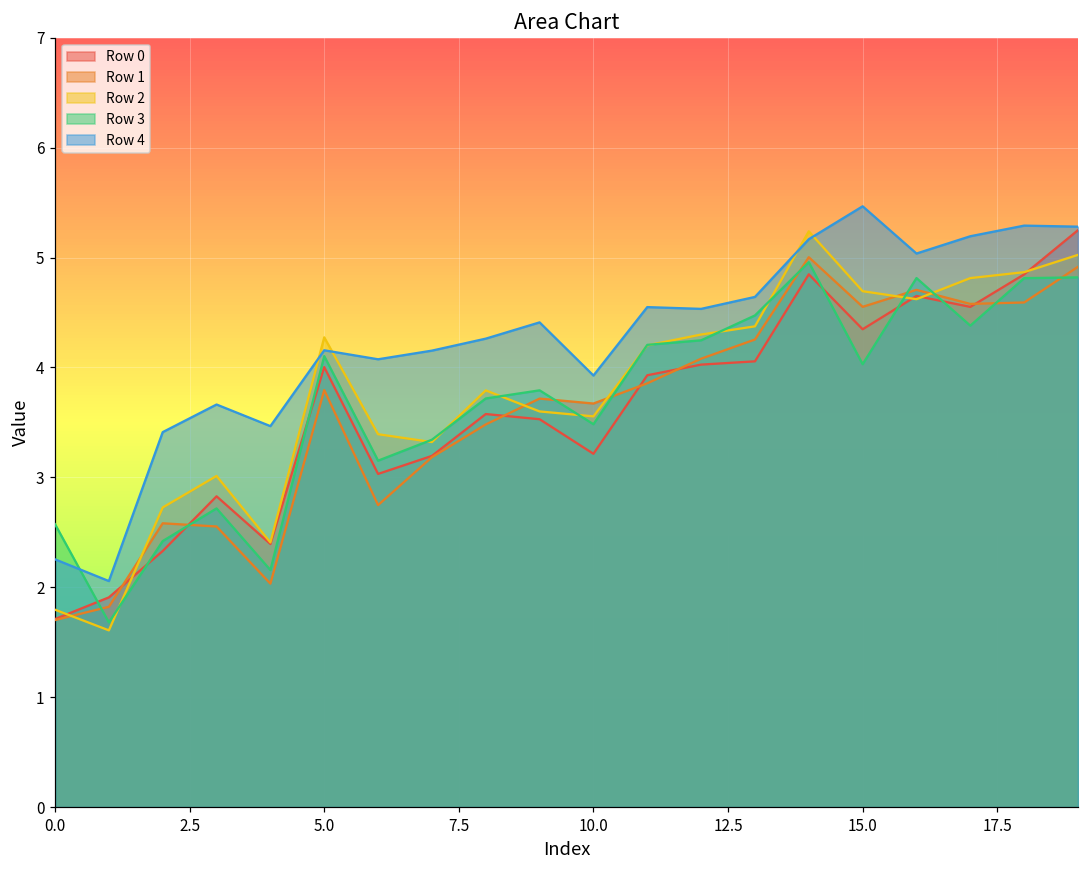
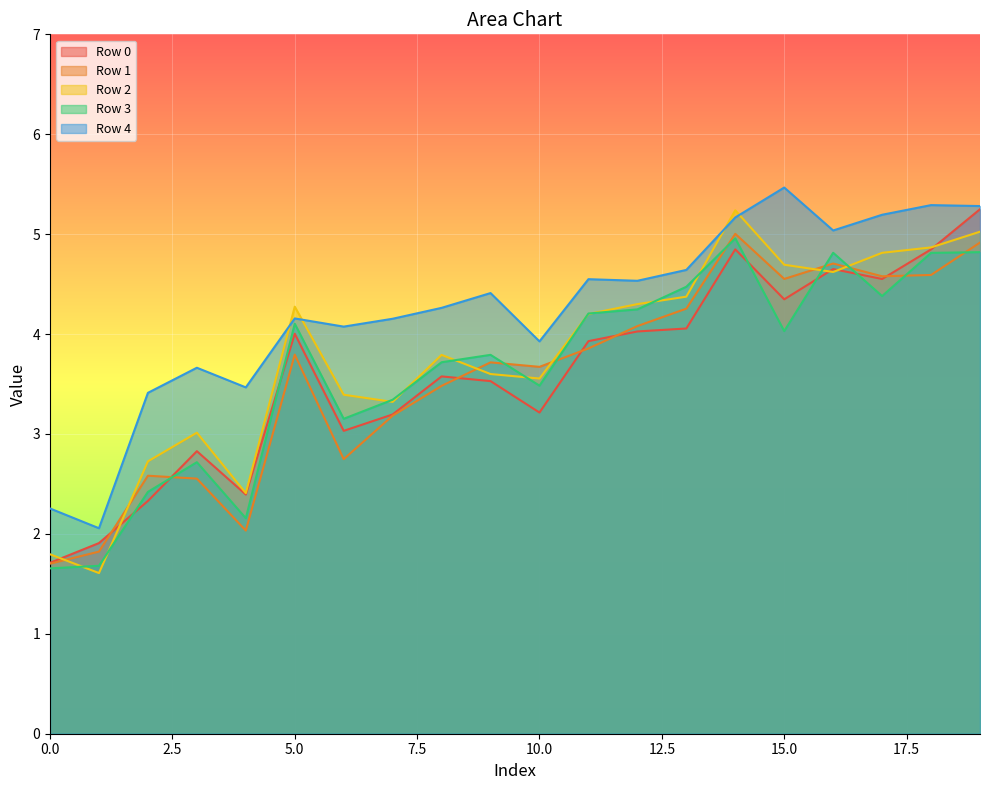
  {
    "Row 3": {
-     "0.0": 2.6,
+     "0.0": 1.7,
      "5.0": 4.1,
      "10.0": 3.5,
      "15.0": 4.0
    },
    "Row 4": {
      "0.0": 2.3,
      "5.0": 4.2,
      "10.0": 3.9,
      "15.0": 5.5
    }
  }
